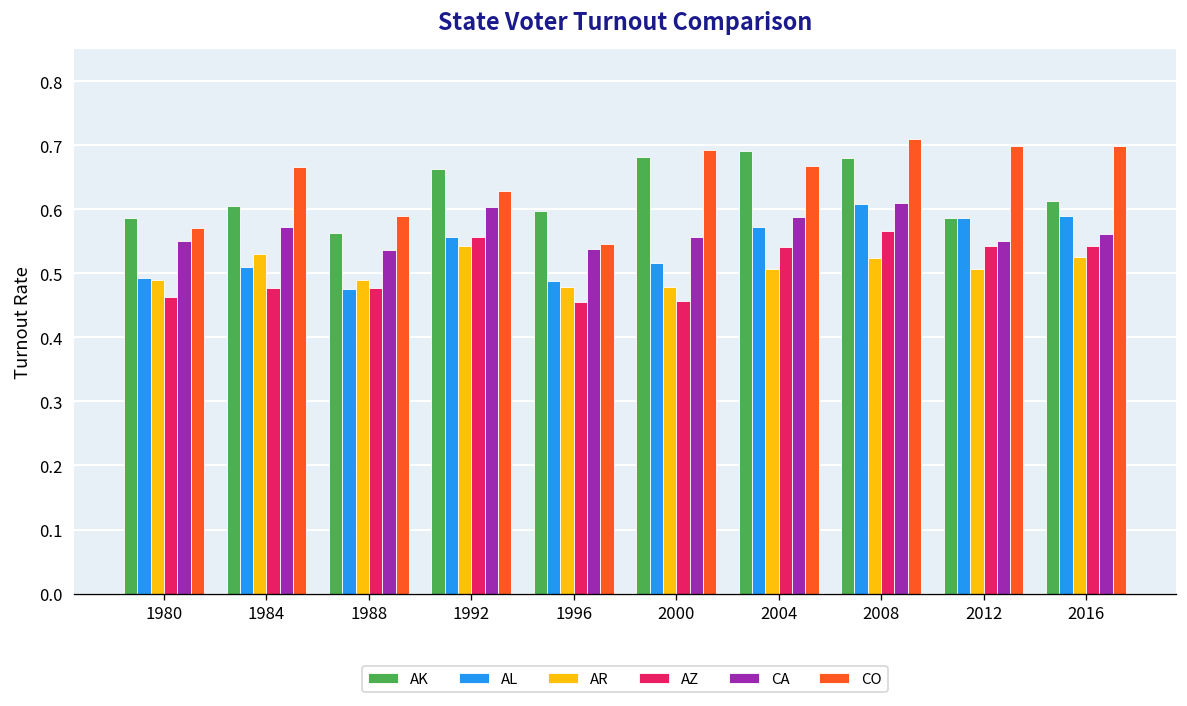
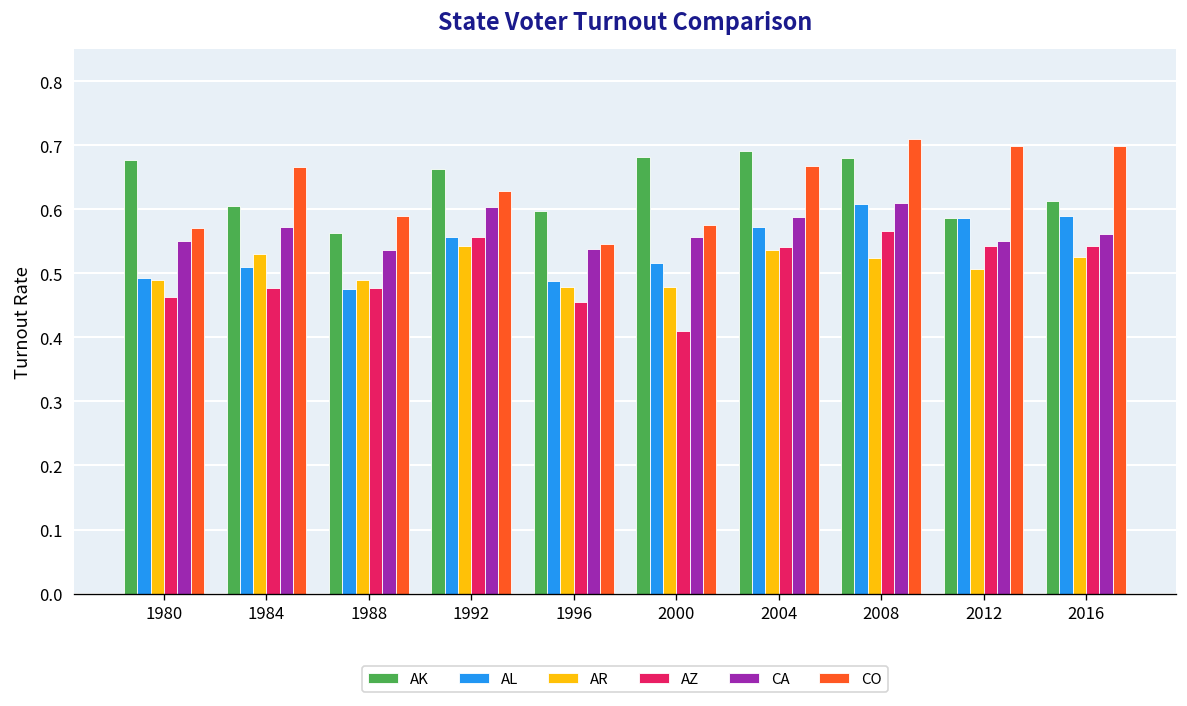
  {
    "AK": {
-     "1980": 0.59,
+     "1980": 0.68,
      "1984": 0.61,
      "1988": 0.56,
      "1992": 0.66,
      "1996": 0.60,
      "2000": 0.68,
      "2004": 0.69,
      "2008": 0.68,
      "2012": 0.59,
      "2016": 0.61
    },
    "AL": {
      "1980": 0.49,
      "1984": 0.51,
      "1988": 0.48,
      "1992": 0.56,
      "1996": 0.49,
      "2000": 0.52,
      "2004": 0.57,
      "2008": 0.61,
      "2012": 0.59,
      "2016": 0.59
    },
    "AR": {
      "1980": 0.49,
      "1984": 0.53,
      "1988": 0.49,
      "1992": 0.54,
      "1996": 0.48,
      "2000": 0.48,
-     "2004": 0.51,
+     "2004": 0.54,
      "2008": 0.52,
      "2012": 0.51,
      "2016": 0.53
    },
    "AZ": {
      "1980": 0.46,
      "1984": 0.48,
      "1988": 0.48,
      "1992": 0.56,
      "1996": 0.46,
-     "2000": 0.46,
+     "2000": 0.41,
      "2004": 0.54,
      "2008": 0.57,
      "2012": 0.54,
      "2016": 0.54
    },
    "CA": {
      "1980": 0.55,
      "1984": 0.57,
      "1988": 0.54,
      "1992": 0.60,
      "1996": 0.54,
      "2000": 0.56,
      "2004": 0.59,
      "2008": 0.61,
      "2012": 0.55,
      "2016": 0.56
    },
    "CO": {
      "1980": 0.57,
      "1984": 0.67,
      "1988": 0.59,
      "1992": 0.63,
      "1996": 0.55,
-     "2000": 0.69,
+     "2000": 0.58,
      "2004": 0.67,
      "2008": 0.71,
      "2012": 0.70,
      "2016": 0.70
    }
  }
